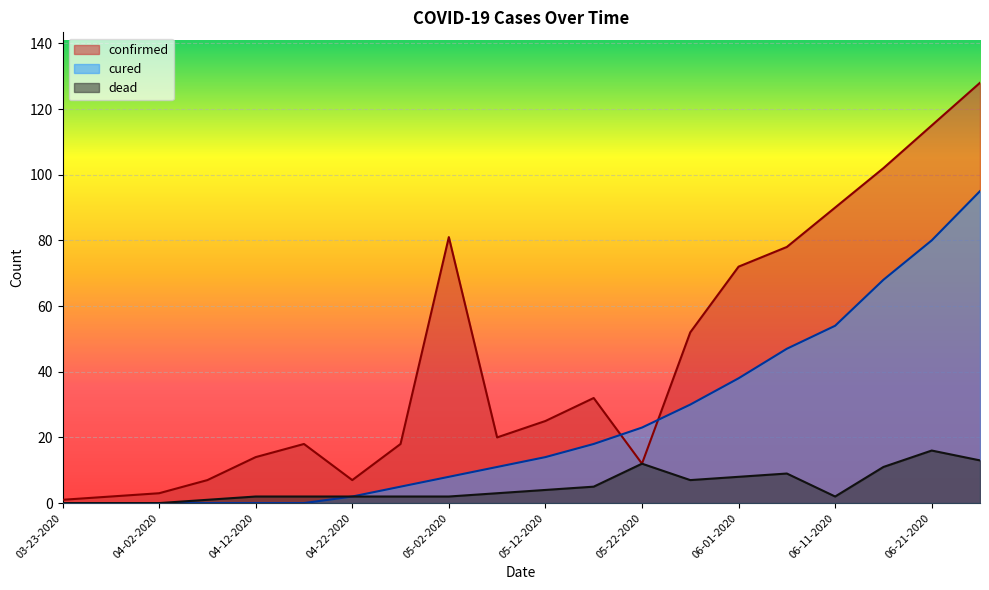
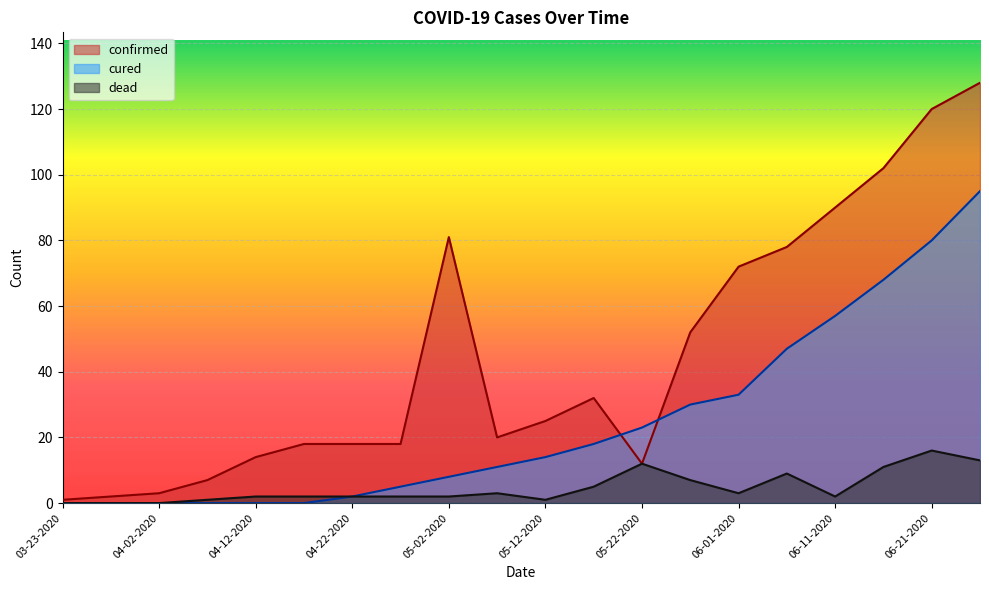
  {
    "confirmed": {
      "03-23-2020": 1,
      "04-02-2020": 3,
      "04-12-2020": 14,
-     "04-22-2020": 7,
+     "04-22-2020": 18,
      "05-02-2020": 81,
      "05-12-2020": 25,
      "06-01-2020": 72,
      "06-11-2020": 90,
-     "06-21-2020": 115
+     "06-21-2020": 120
    },
    "cured": {
      "04-12-2020": 0,
      "05-02-2020": 8,
      "05-12-2020": 14,
      "05-22-2020": 23,
-     "06-01-2020": 38,
-     "06-11-2020": 54,
+     "06-01-2020": 33,
+     "06-11-2020": 57,
      "06-21-2020": 80
    },
    "dead": {
      "04-12-2020": 2,
      "05-02-2020": 2,
-     "05-12-2020": 4,
-     "06-01-2020": 8,
+     "05-12-2020": 1,
+     "06-01-2020": 3,
      "06-11-2020": 2,
      "06-21-2020": 16
    }
  }
